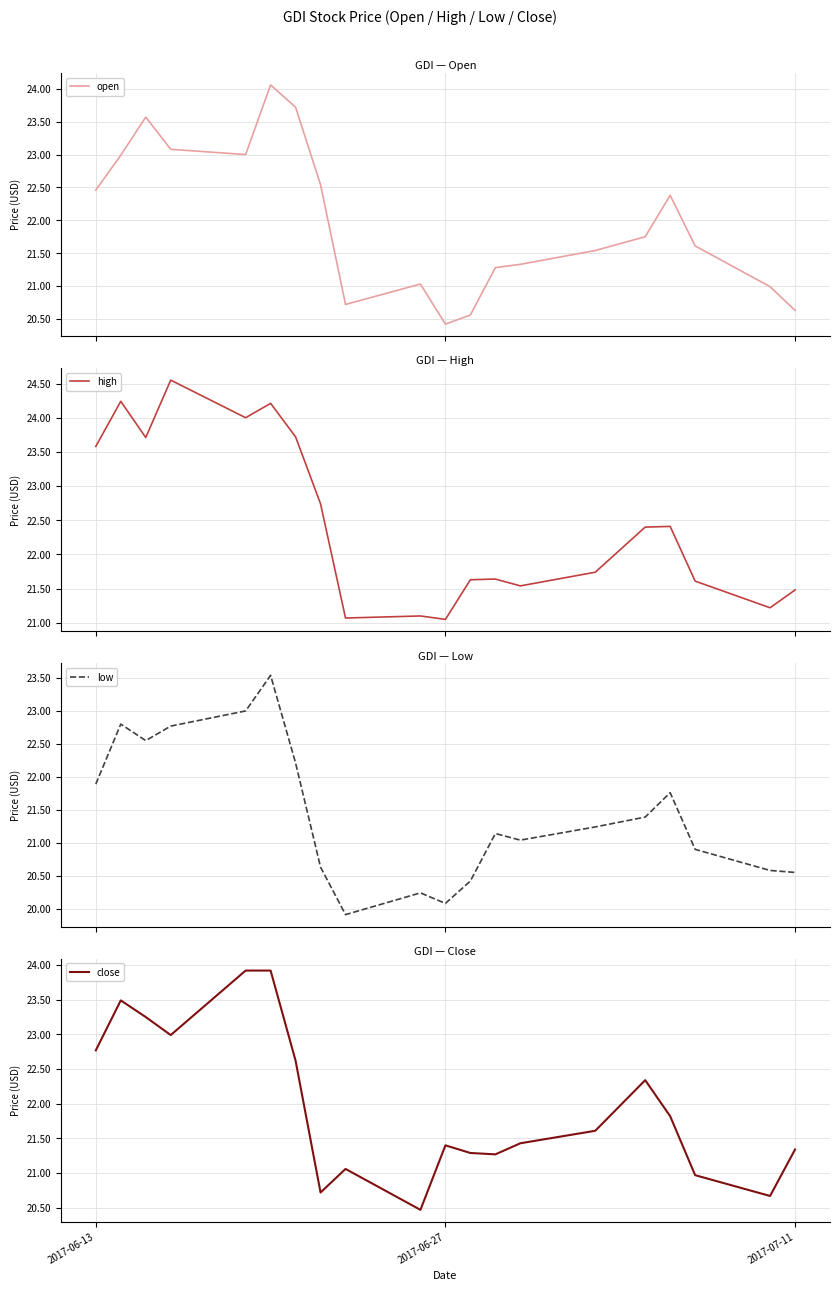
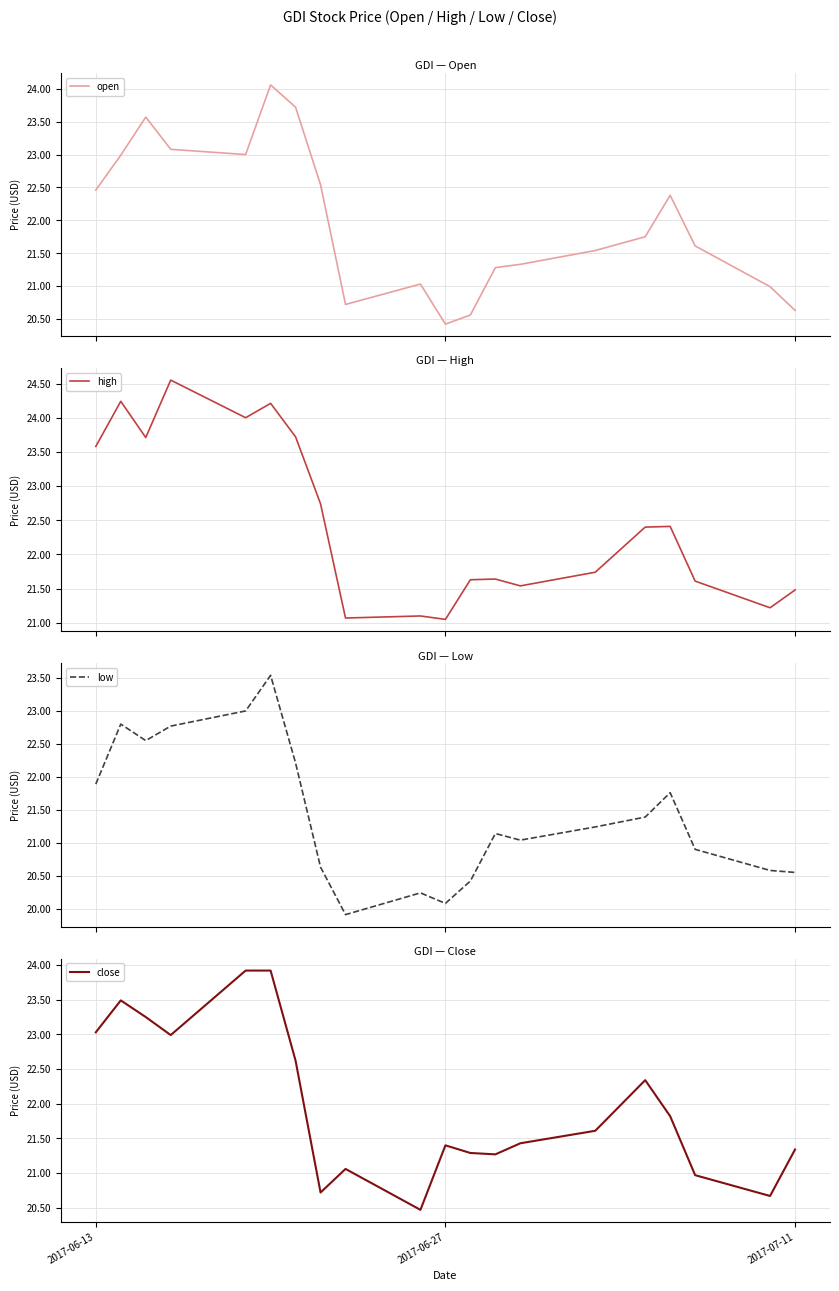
  {
    "GDI — Close": {
-     "2017-06-13": 22.8,
+     "2017-06-13": 23.0,
      "2017-06-27": 21.4,
      "2017-07-11": 21.3
    }
  }
